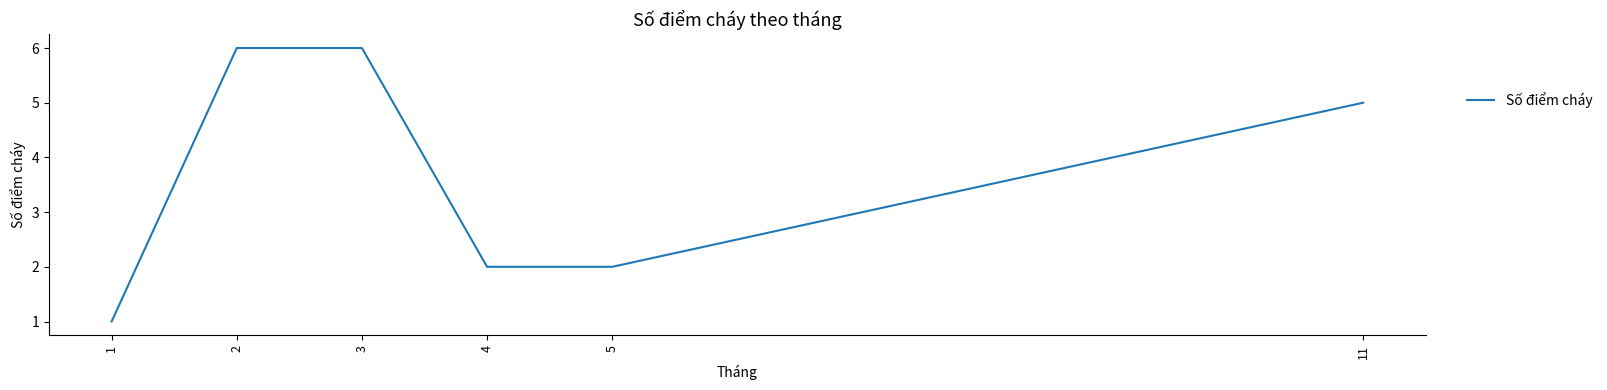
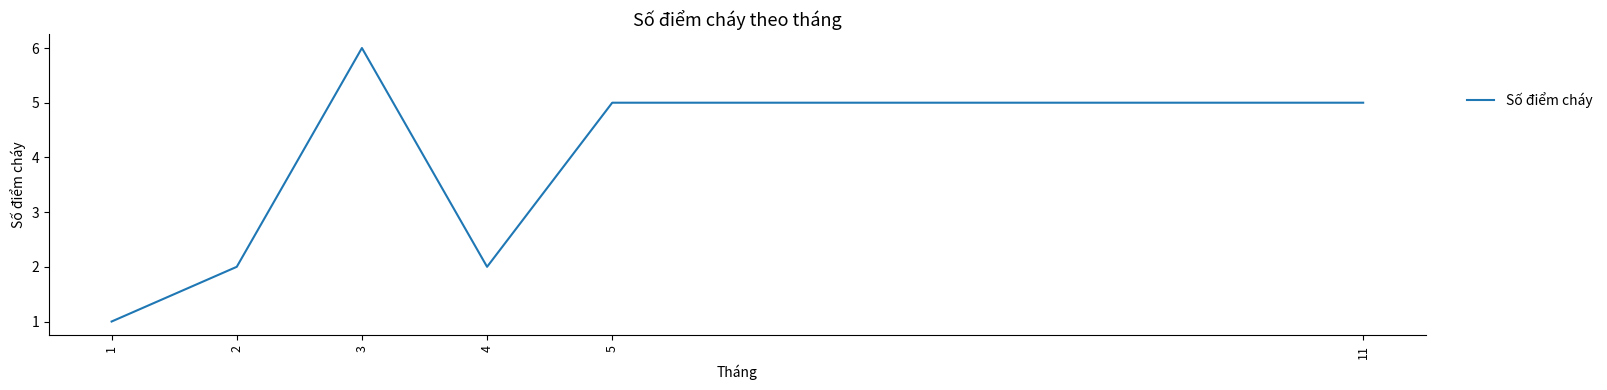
  {
    "1": 1,
-   "2": 6,
+   "2": 2,
    "3": 6,
    "4": 2,
-   "5": 2,
+   "5": 5,
    "11": 5
  }
